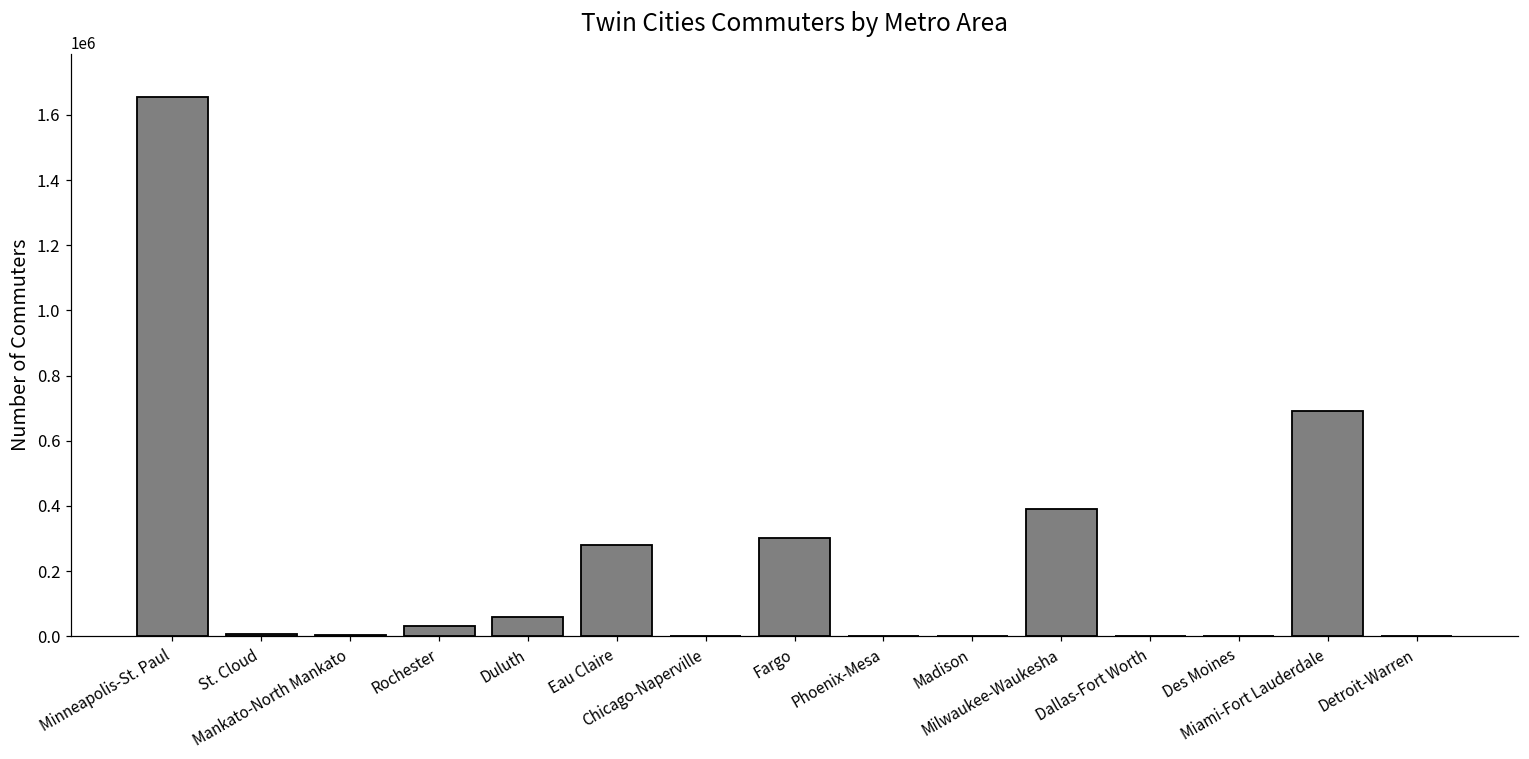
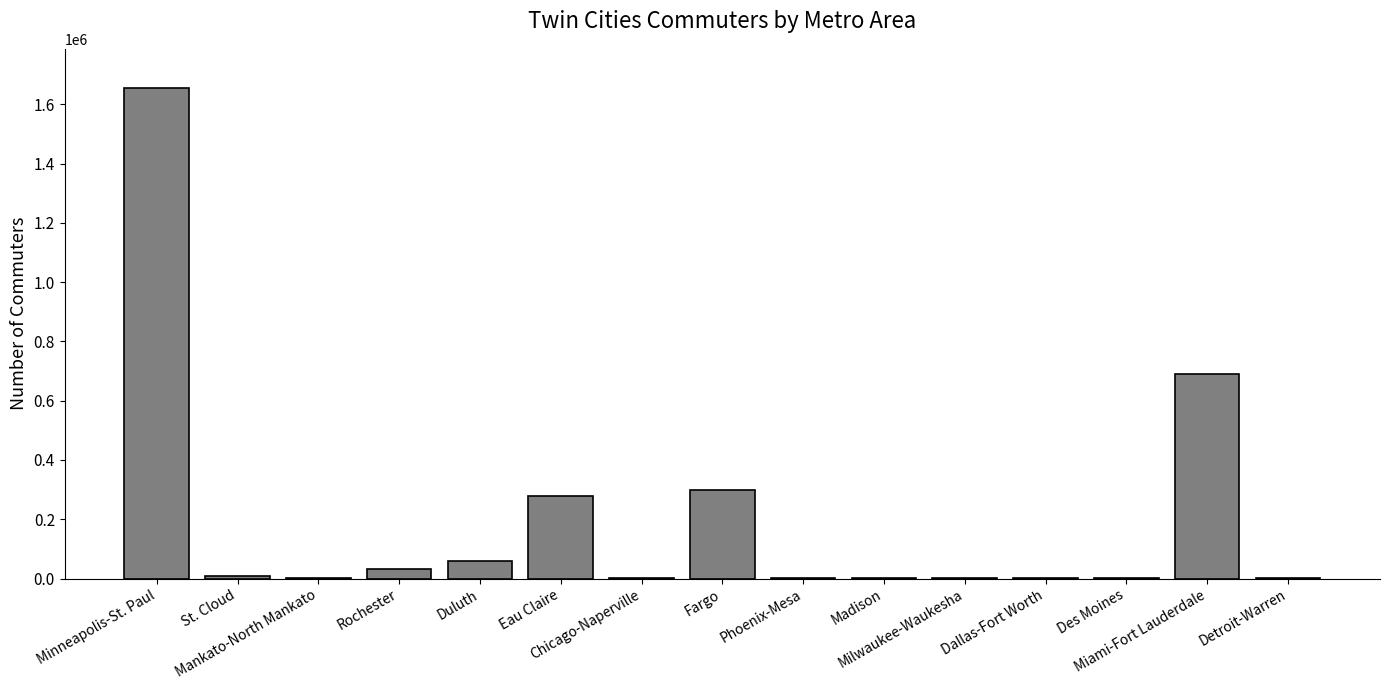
  {
    "Minneapolis-St. Paul": 1660000,
    "Rochester": 30000,
    "Duluth": 60000,
    "Eau Claire": 280000,
    "Fargo": 300000,
-   "Milwaukee-Waukesha": 390000,
+   "Milwaukee-Waukesha": 0,
    "Miami-Fort Lauderdale": 690000
  }
